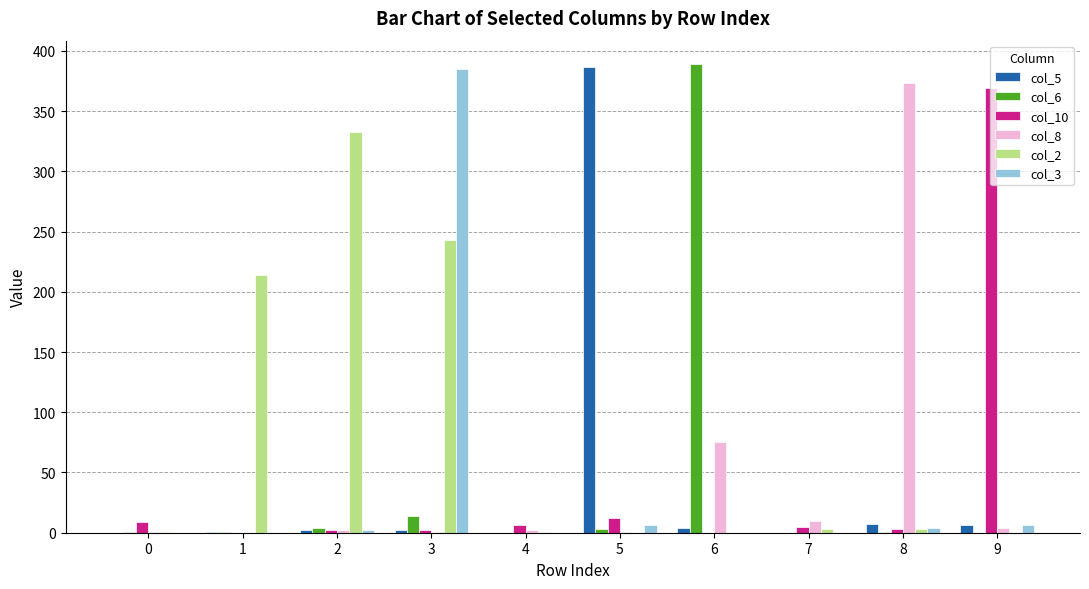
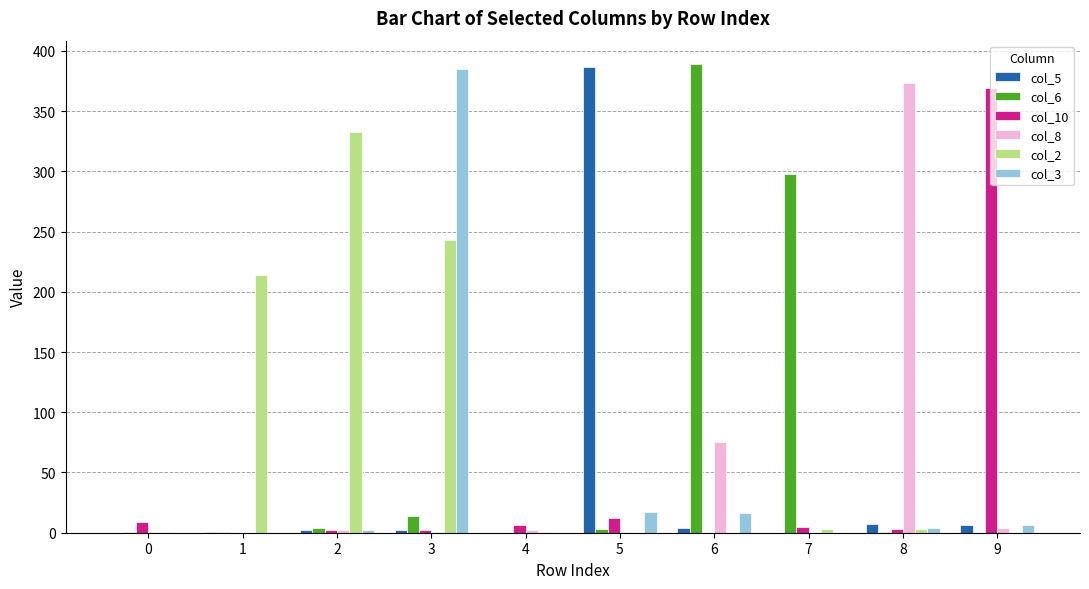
  {
    "col_5": {
      "0": 0,
      "4": 0,
      "5": 387,
      "6": 4,
      "7": 0,
      "8": 7,
      "9": 6
    },
    "col_6": {
      "2": 4,
      "3": 14,
      "4": 0,
      "5": 3,
      "6": 389,
-     "7": 0,
+     "7": 298,
      "9": 0
    },
    "col_10": {
      "0": 9,
      "1": 0,
      "4": 6,
      "5": 12,
      "6": 0,
      "7": 5,
      "8": 3
    },
    "col_8": {
      "1": 0,
      "6": 75,
-     "7": 10,
+     "7": 0,
      "8": 373,
      "9": 4
    },
    "col_2": {
      "1": 214,
      "2": 332,
      "3": 243,
      "5": 0,
      "6": 0,
      "7": 3,
      "8": 3,
      "9": 0
    },
    "col_3": {
      "0": 0,
      "1": 0,
      "3": 385,
      "4": 0,
-     "5": 6,
-     "6": 0,
+     "5": 17,
+     "6": 16,
      "7": 0,
      "8": 4,
      "9": 6
    }
  }
